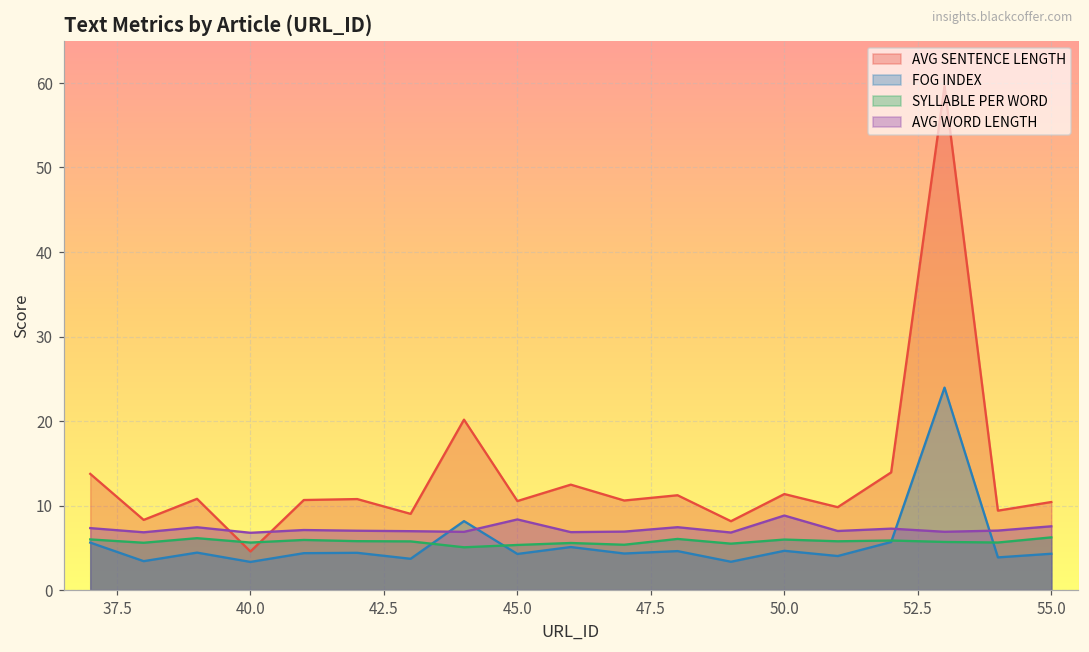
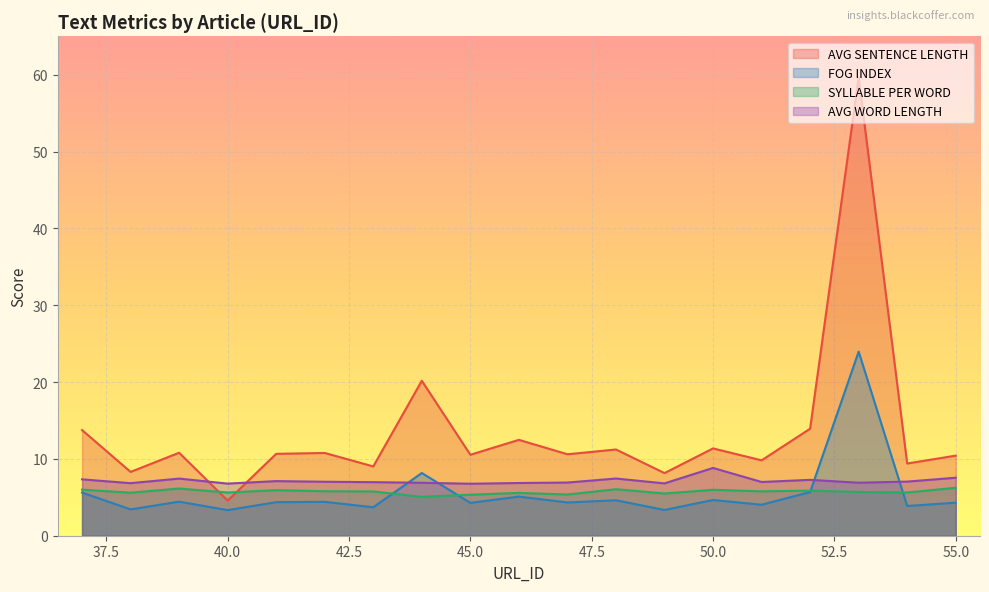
  {
    "AVG SENTENCE LENGTH": {
      "40.0": 5,
      "45.0": 11,
      "50.0": 11,
      "55.0": 10
    },
    "AVG WORD LENGTH": {
      "40.0": 7,
-     "45.0": 8,
+     "45.0": 7,
      "50.0": 9,
      "55.0": 8
    }
  }
